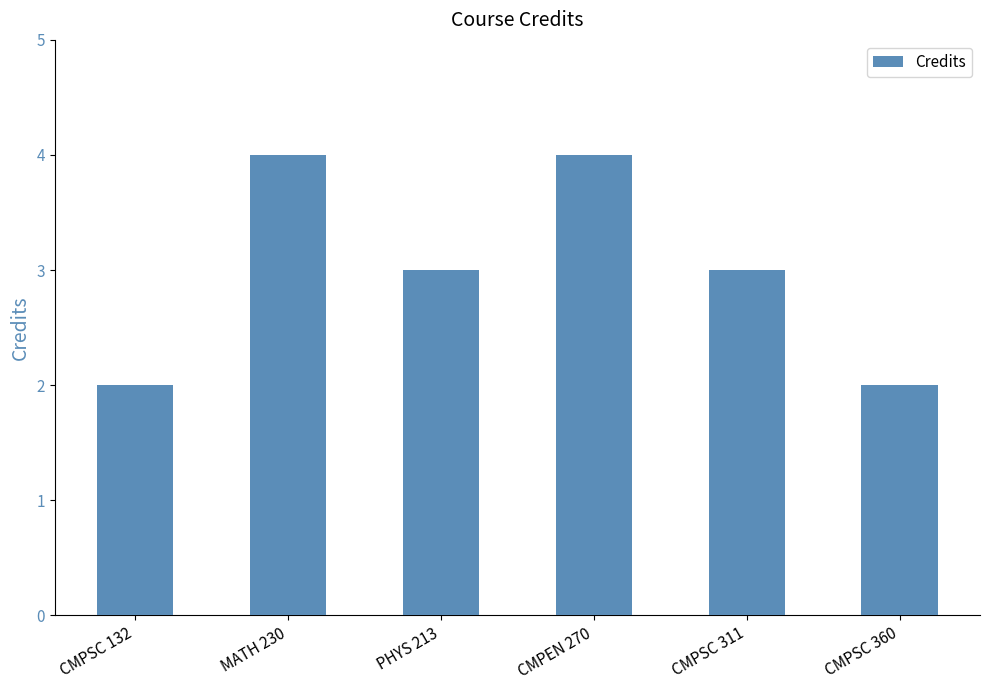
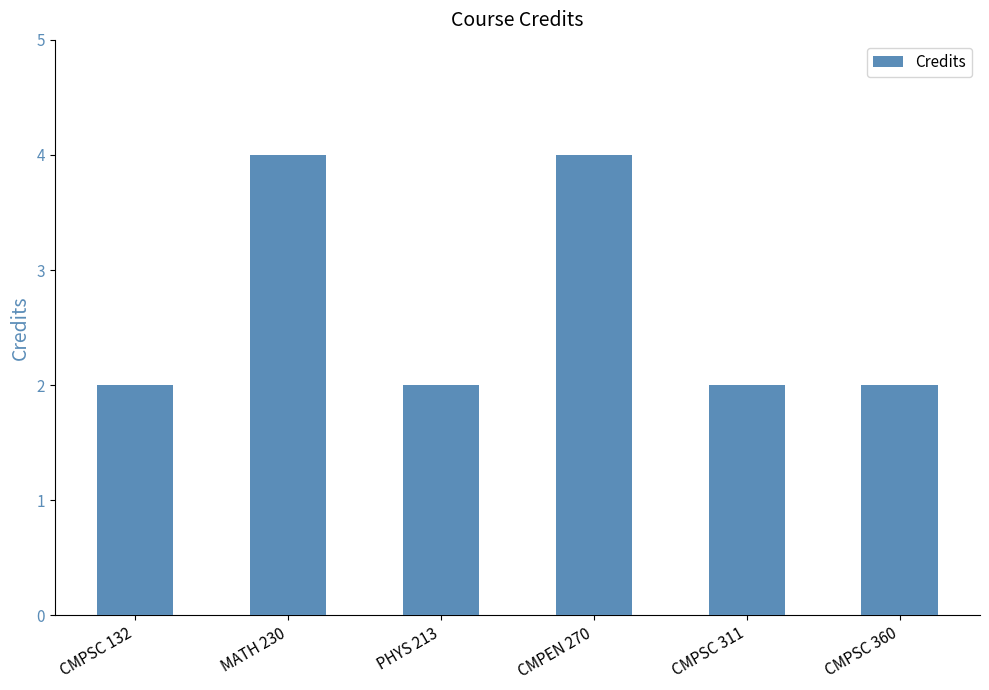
  {
    "CMPSC 132": 2,
    "MATH 230": 4,
-   "PHYS 213": 3,
+   "PHYS 213": 2,
    "CMPEN 270": 4,
-   "CMPSC 311": 3,
+   "CMPSC 311": 2,
    "CMPSC 360": 2
  }
